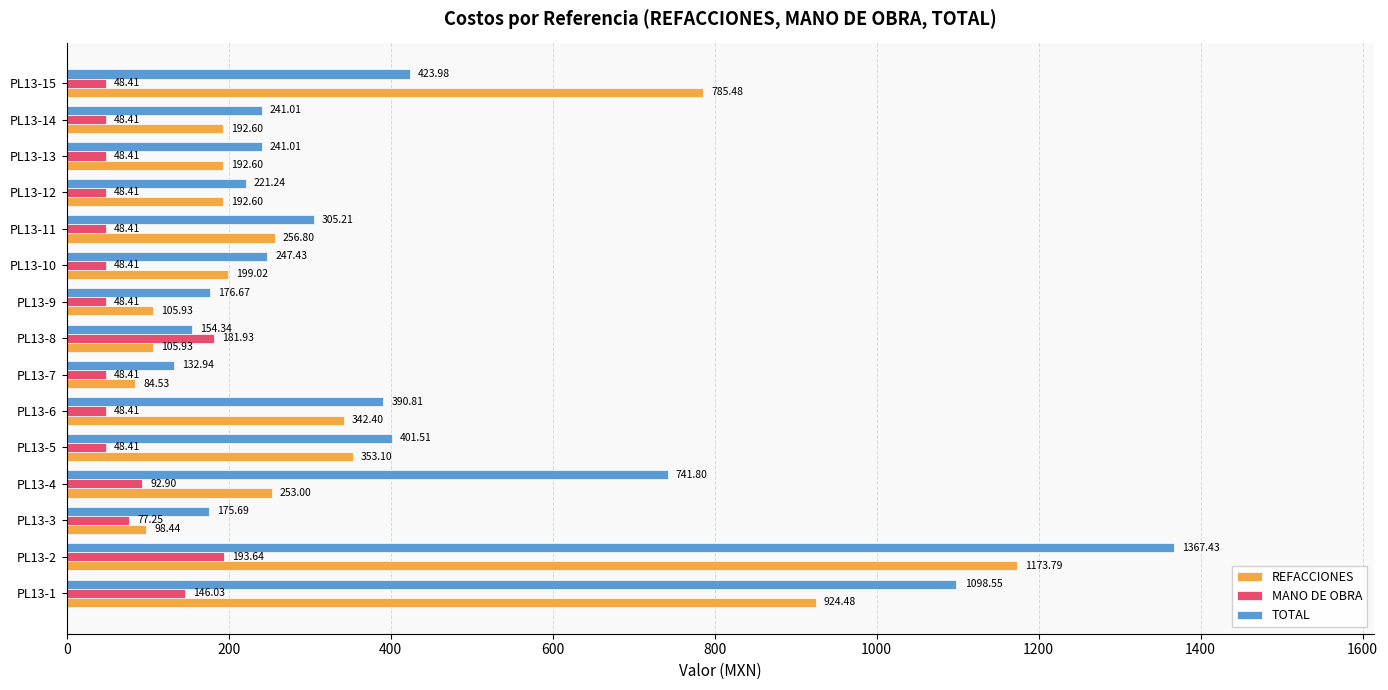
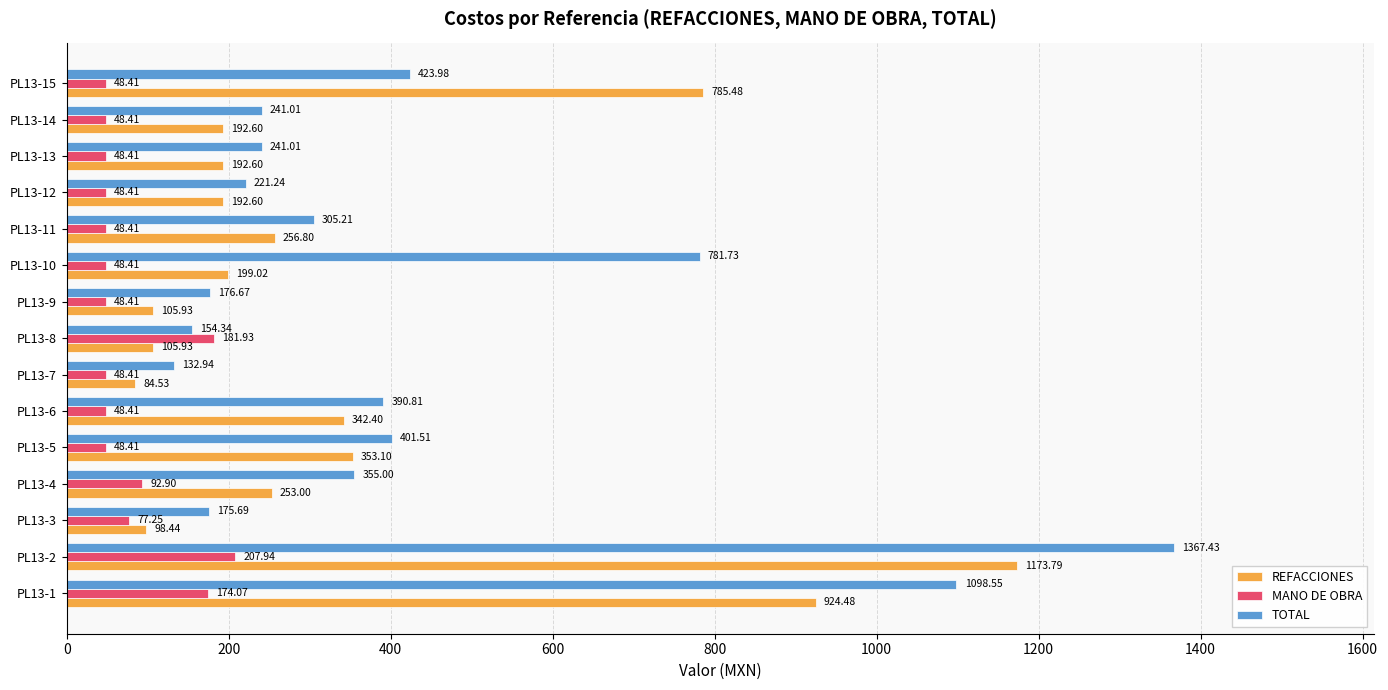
  {
    "REFACCIONES": {
      "PL13-15": 785.48,
      "PL13-14": 192.60,
      "PL13-13": 192.60,
      "PL13-12": 192.60,
      "PL13-11": 256.80,
      "PL13-10": 199.02,
      "PL13-9": 105.93,
      "PL13-8": 105.93,
      "PL13-7": 84.53,
      "PL13-6": 342.40,
      "PL13-5": 353.10,
      "PL13-4": 253.00,
      "PL13-3": 98.44,
      "PL13-2": 1173.79,
      "PL13-1": 924.48
    },
    "MANO DE OBRA": {
      "PL13-15": 48.41,
      "PL13-14": 48.41,
      "PL13-13": 48.41,
      "PL13-12": 48.41,
      "PL13-11": 48.41,
      "PL13-10": 48.41,
      "PL13-9": 48.41,
      "PL13-8": 181.93,
      "PL13-7": 48.41,
      "PL13-6": 48.41,
      "PL13-5": 48.41,
      "PL13-4": 92.90,
      "PL13-3": 77.25,
-     "PL13-2": 193.64,
-     "PL13-1": 146.03
+     "PL13-2": 207.94,
+     "PL13-1": 174.07
    },
    "TOTAL": {
      "PL13-15": 423.98,
      "PL13-14": 241.01,
      "PL13-13": 241.01,
      "PL13-12": 221.24,
      "PL13-11": 305.21,
-     "PL13-10": 247.43,
+     "PL13-10": 781.73,
      "PL13-9": 176.67,
      "PL13-8": 154.34,
      "PL13-7": 132.94,
      "PL13-6": 390.81,
      "PL13-5": 401.51,
-     "PL13-4": 741.80,
+     "PL13-4": 355.00,
      "PL13-3": 175.69,
      "PL13-2": 1367.43,
      "PL13-1": 1098.55
    }
  }
